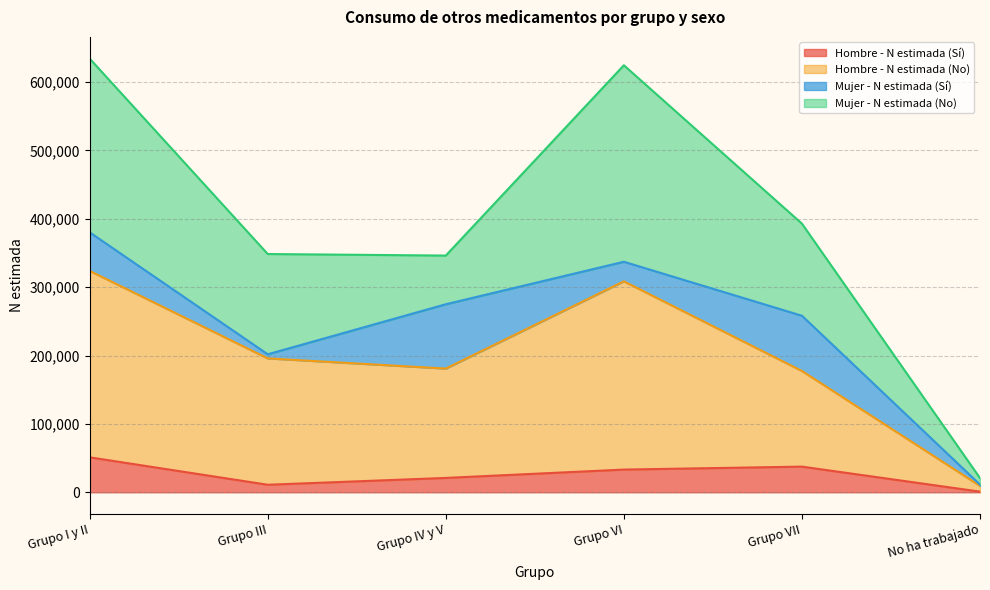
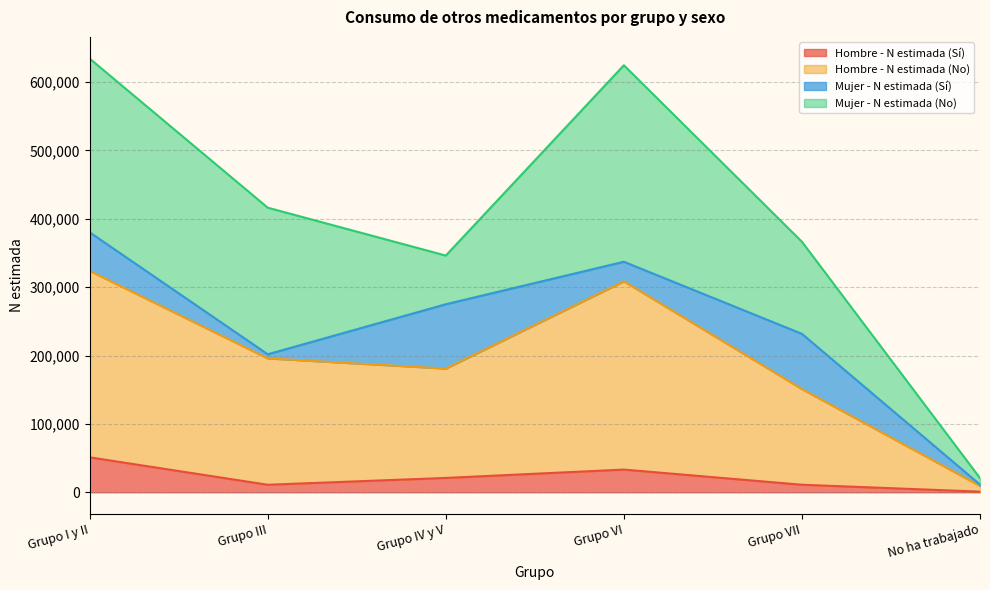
  {
    "Hombre - N estimada (Sí)": {
      "Grupo I y II": "50,000",
      "Grupo III": "10,000",
      "Grupo IV y V": "20,000",
      "Grupo VI": "30,000",
-     "Grupo VII": "40,000",
+     "Grupo VII": "10,000",
      "No ha trabajado": "0"
    },
    "Hombre - N estimada (No)": {
      "Grupo I y II": "270,000",
      "Grupo III": "180,000",
      "Grupo IV y V": "160,000",
      "Grupo VI": "280,000",
      "Grupo VII": "140,000"
    },
    "Mujer - N estimada (Sí)": {
      "Grupo I y II": "60,000",
      "Grupo III": "10,000",
      "Grupo IV y V": "90,000",
      "Grupo VI": "30,000",
      "Grupo VII": "80,000"
    },
    "Mujer - N estimada (No)": {
      "Grupo I y II": "250,000",
-     "Grupo III": "150,000",
+     "Grupo III": "210,000",
      "Grupo IV y V": "70,000",
      "Grupo VI": "290,000",
      "Grupo VII": "130,000",
      "No ha trabajado": "10,000"
    }
  }
